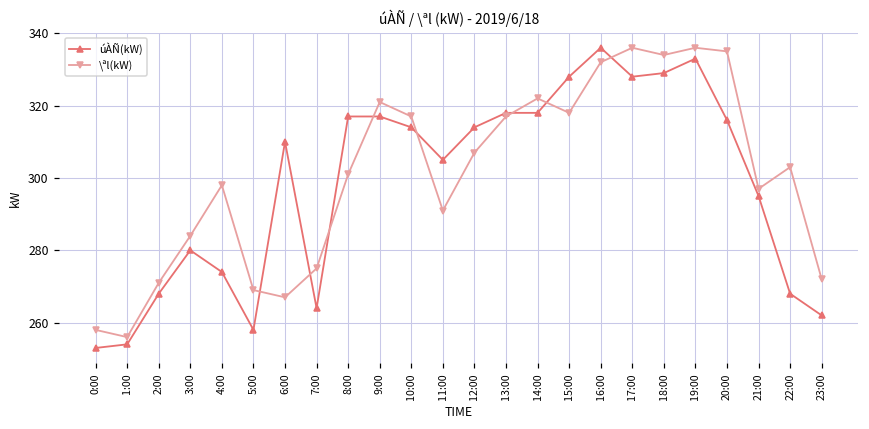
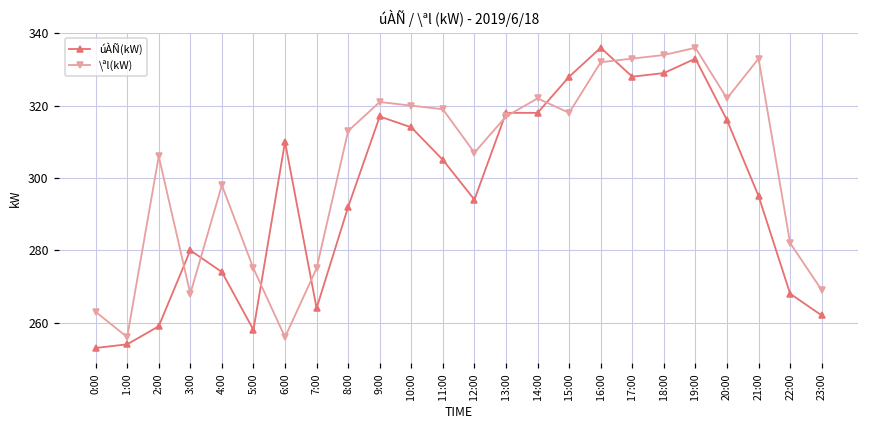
  {
    "úÀÑ(kW)": {
      "0:00": 253,
      "1:00": 254,
-     "2:00": 268,
+     "2:00": 259,
      "3:00": 280,
      "4:00": 274,
      "5:00": 258,
      "6:00": 310,
      "7:00": 264,
-     "8:00": 317,
+     "8:00": 292,
      "9:00": 317,
      "10:00": 314,
      "11:00": 305,
-     "12:00": 314,
+     "12:00": 294,
      "13:00": 318,
      "14:00": 318,
      "15:00": 328,
      "16:00": 336,
      "17:00": 328,
      "18:00": 329,
      "19:00": 333,
      "20:00": 316,
      "21:00": 295,
      "22:00": 268,
      "23:00": 262
    },
    "\\ªl(kW)": {
-     "0:00": 258,
+     "0:00": 263,
      "1:00": 256,
-     "2:00": 271,
-     "3:00": 284,
+     "2:00": 306,
+     "3:00": 268,
      "4:00": 298,
-     "5:00": 269,
-     "6:00": 267,
+     "5:00": 275,
+     "6:00": 256,
      "7:00": 275,
-     "8:00": 301,
+     "8:00": 313,
      "9:00": 321,
-     "10:00": 317,
-     "11:00": 291,
+     "10:00": 320,
+     "11:00": 319,
      "12:00": 307,
      "13:00": 317,
      "14:00": 322,
      "15:00": 318,
      "16:00": 332,
-     "17:00": 336,
+     "17:00": 333,
      "18:00": 334,
      "19:00": 336,
-     "20:00": 335,
-     "21:00": 297,
-     "22:00": 303,
-     "23:00": 272
+     "20:00": 322,
+     "21:00": 333,
+     "22:00": 282,
+     "23:00": 269
    }
  }
